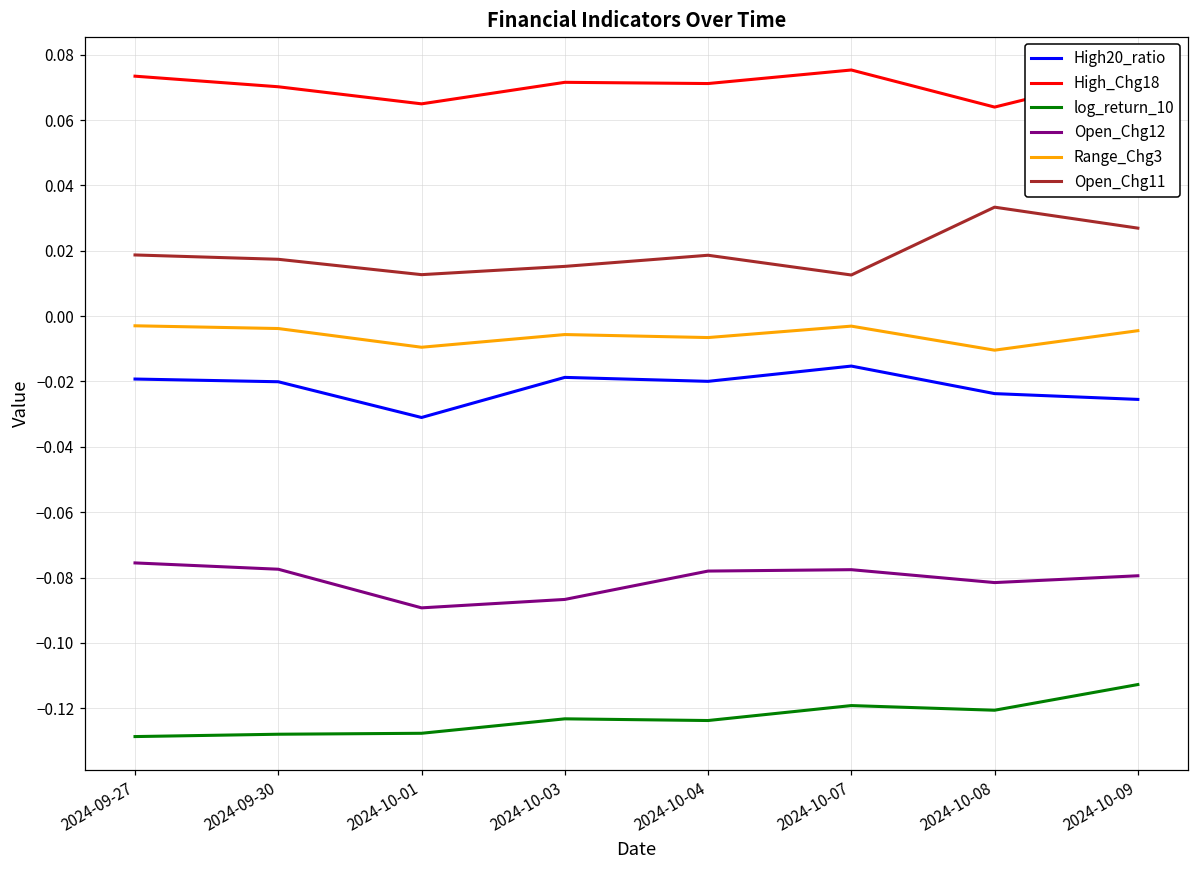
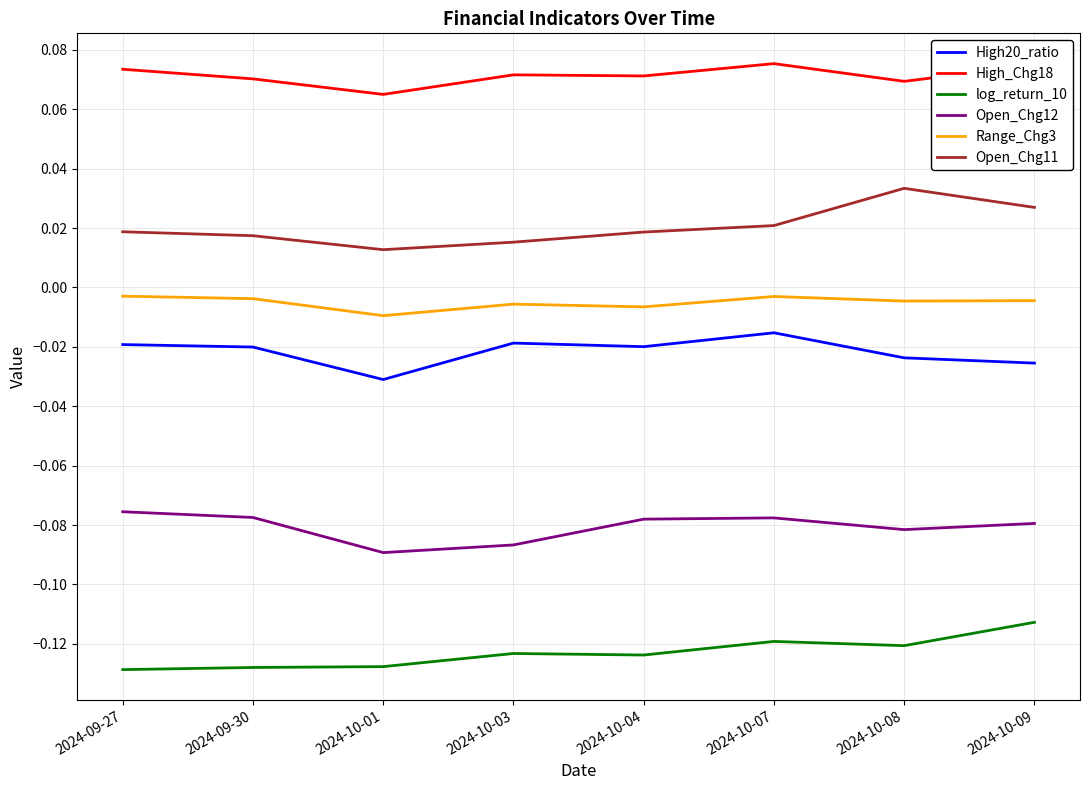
  {
    "High20_ratio": {
      "2024-09-27": -0.019,
      "2024-09-30": -0.020,
      "2024-10-01": -0.031,
      "2024-10-03": -0.019,
      "2024-10-04": -0.020,
      "2024-10-07": -0.015,
      "2024-10-08": -0.024,
      "2024-10-09": -0.025
    },
    "High_Chg18": {
      "2024-09-27": 0.073,
      "2024-09-30": 0.070,
      "2024-10-01": 0.065,
      "2024-10-03": 0.072,
      "2024-10-04": 0.071,
      "2024-10-07": 0.075,
-     "2024-10-08": 0.064
+     "2024-10-08": 0.069
    },
    "log_return_10": {
      "2024-09-27": -0.129,
      "2024-09-30": -0.128,
      "2024-10-01": -0.128,
      "2024-10-03": -0.123,
      "2024-10-04": -0.124,
      "2024-10-07": -0.119,
      "2024-10-08": -0.121,
      "2024-10-09": -0.113
    },
    "Open_Chg12": {
      "2024-09-27": -0.076,
      "2024-09-30": -0.077,
      "2024-10-01": -0.089,
      "2024-10-03": -0.087,
      "2024-10-04": -0.078,
      "2024-10-07": -0.078,
      "2024-10-08": -0.082,
      "2024-10-09": -0.079
    },
    "Range_Chg3": {
      "2024-09-27": -0.003,
      "2024-09-30": -0.004,
      "2024-10-01": -0.010,
      "2024-10-03": -0.006,
      "2024-10-04": -0.007,
      "2024-10-07": -0.003,
-     "2024-10-08": -0.010,
+     "2024-10-08": -0.005,
      "2024-10-09": -0.004
    },
    "Open_Chg11": {
      "2024-09-27": 0.019,
      "2024-09-30": 0.017,
      "2024-10-01": 0.013,
      "2024-10-03": 0.015,
      "2024-10-04": 0.019,
-     "2024-10-07": 0.013,
+     "2024-10-07": 0.021,
      "2024-10-08": 0.033,
      "2024-10-09": 0.027
    }
  }
